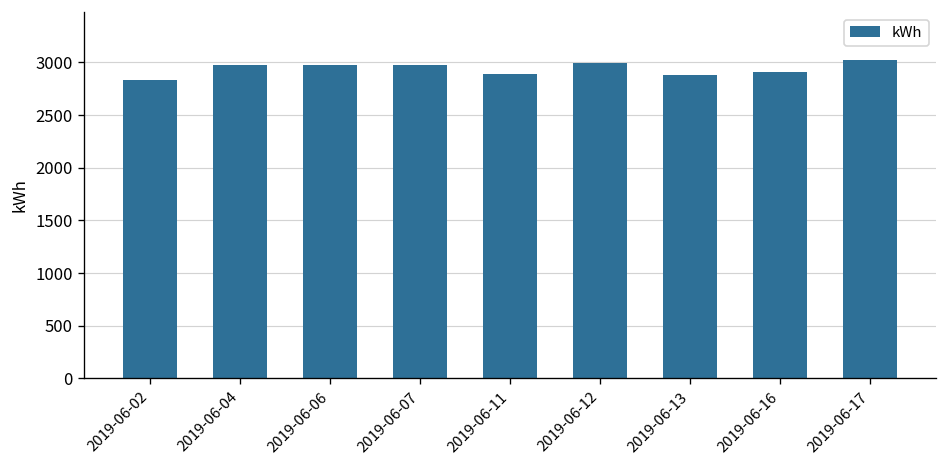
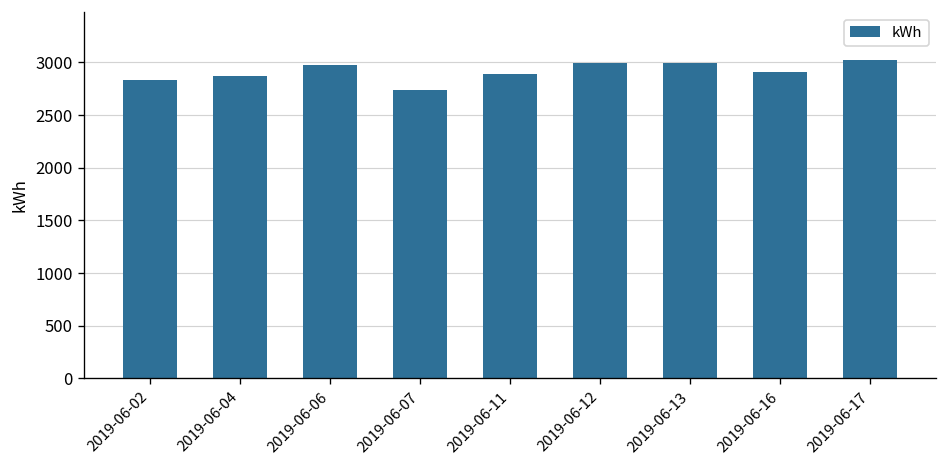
  {
    "2019-06-02": 2800,
-   "2019-06-04": 3000,
+   "2019-06-04": 2900,
    "2019-06-06": 3000,
-   "2019-06-07": 3000,
+   "2019-06-07": 2700,
    "2019-06-11": 2900,
    "2019-06-12": 3000,
-   "2019-06-13": 2900,
+   "2019-06-13": 3000,
    "2019-06-16": 2900,
    "2019-06-17": 3000
  }
